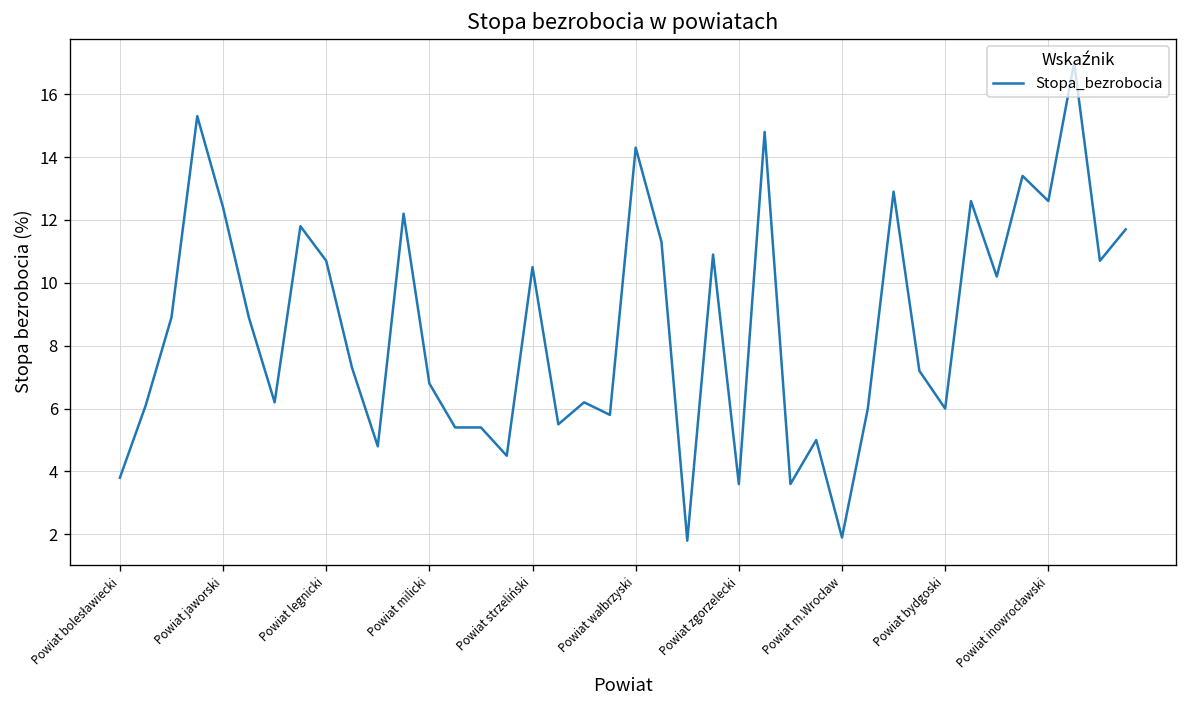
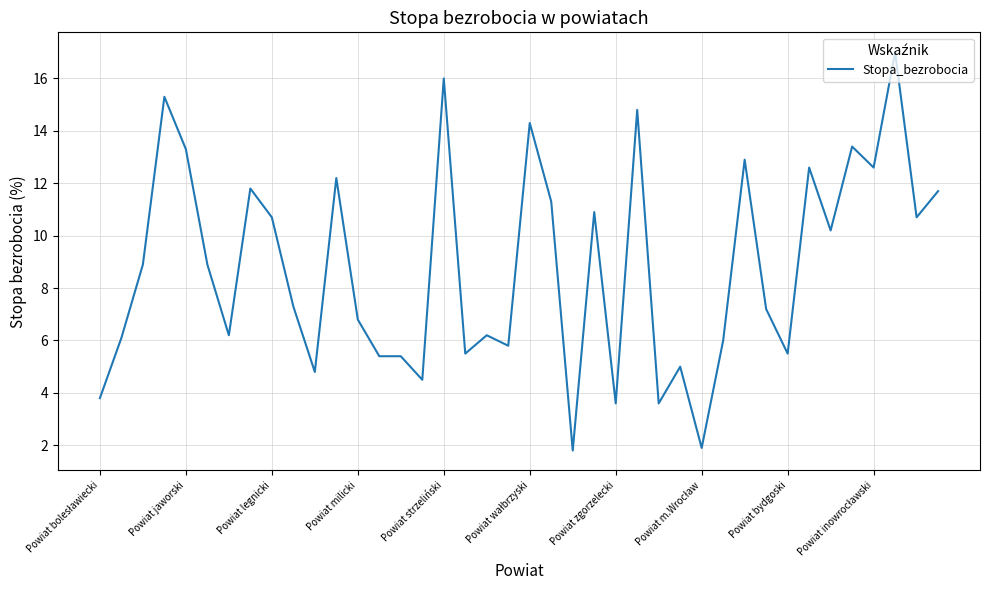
  {
    "Powiat bolesławiecki": 3.8,
-   "Powiat jaworski": 12.4,
+   "Powiat jaworski": 13.3,
    "Powiat legnicki": 10.7,
    "Powiat milicki": 6.8,
-   "Powiat strzeliński": 10.5,
+   "Powiat strzeliński": 16.0,
    "Powiat wałbrzyski": 14.3,
    "Powiat zgorzelecki": 3.6,
    "Powiat m.Wrocław": 1.9,
-   "Powiat bydgoski": 6.0,
+   "Powiat bydgoski": 5.5,
    "Powiat inowrocławski": 12.6
  }
